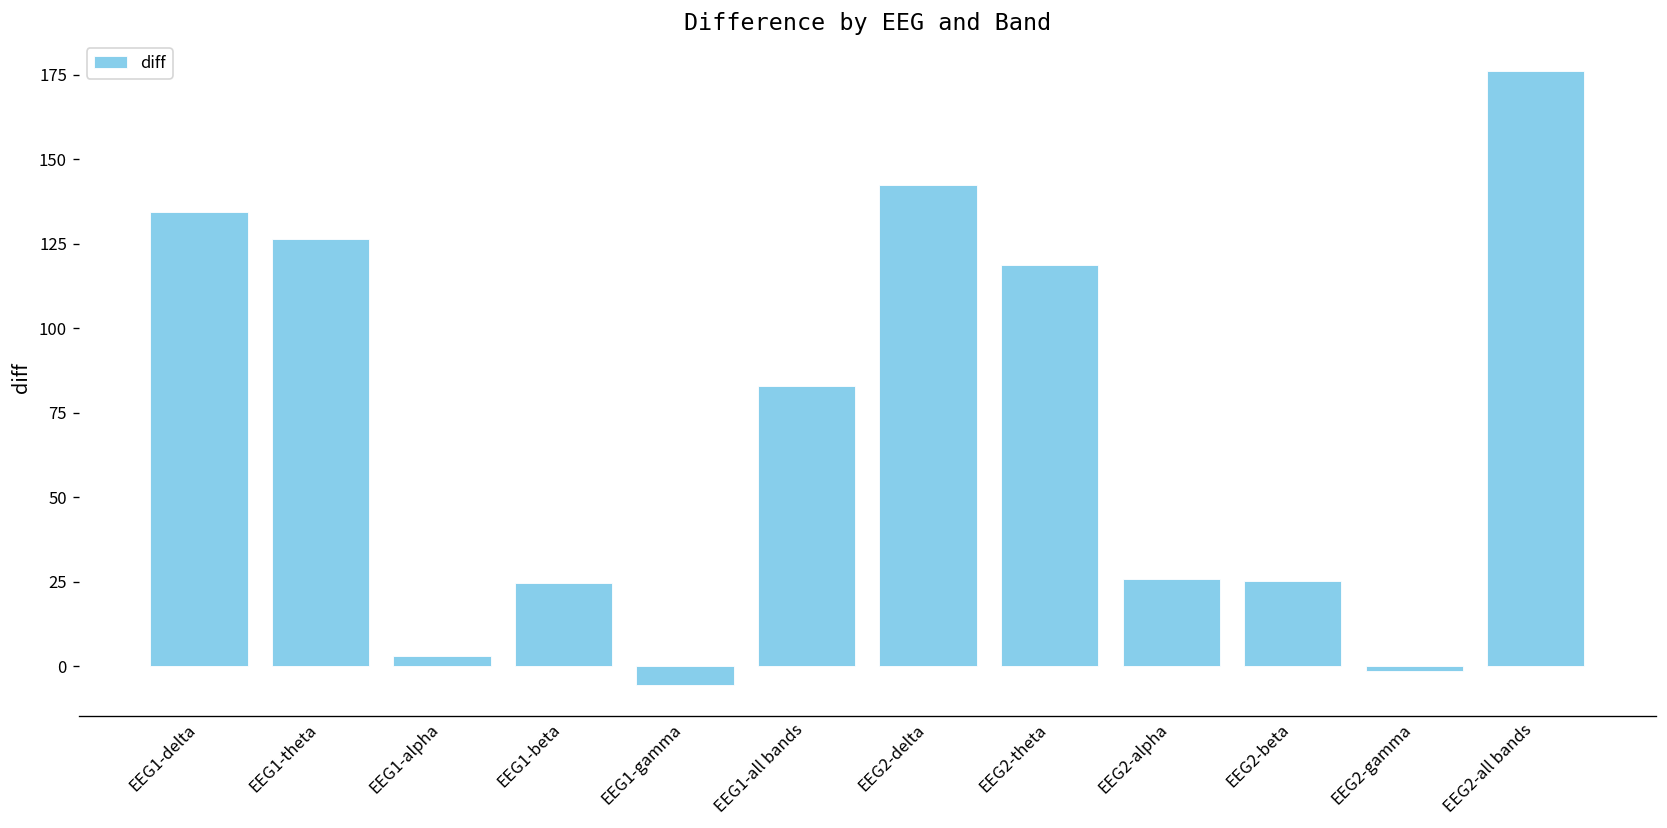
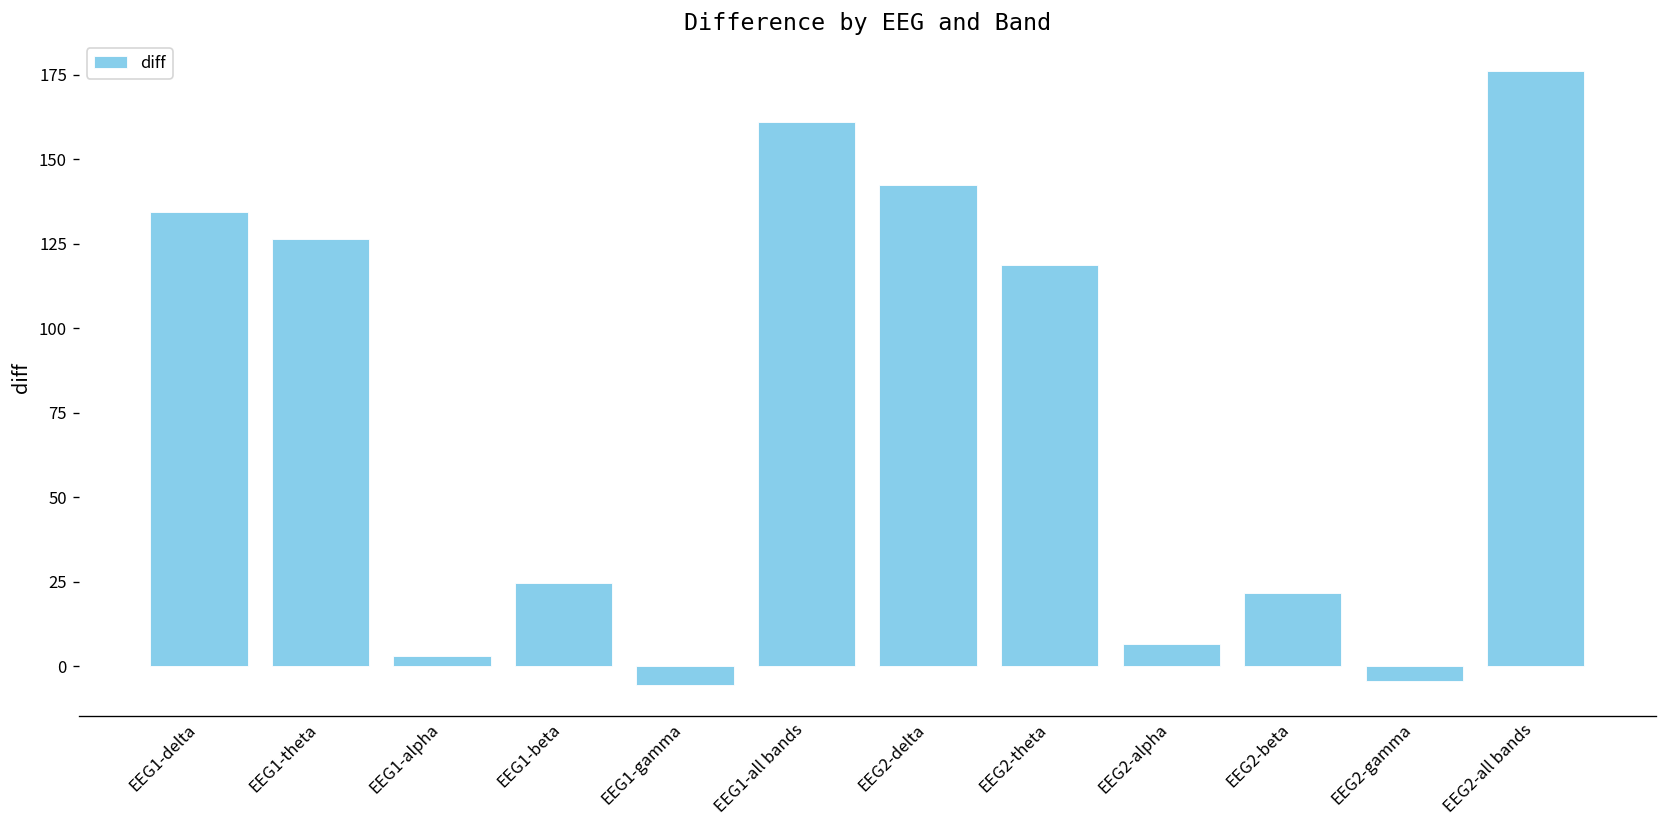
  {
    "EEG1-delta": 134,
    "EEG1-theta": 126,
    "EEG1-alpha": 3,
    "EEG1-beta": 25,
    "EEG1-gamma": -6,
-   "EEG1-all bands": 83,
+   "EEG1-all bands": 161,
    "EEG2-delta": 142,
    "EEG2-theta": 119,
-   "EEG2-alpha": 26,
-   "EEG2-beta": 25,
-   "EEG2-gamma": -1,
+   "EEG2-alpha": 7,
+   "EEG2-beta": 22,
+   "EEG2-gamma": -4,
    "EEG2-all bands": 176
  }
